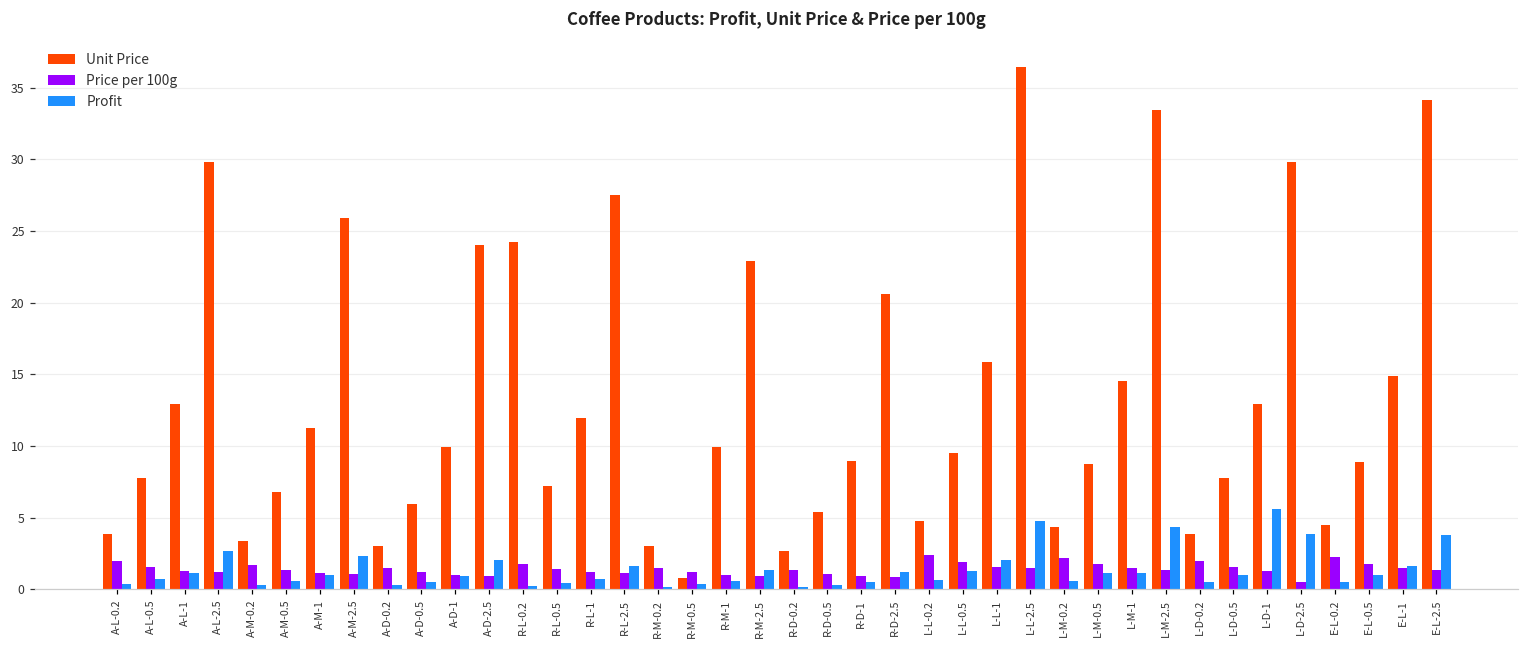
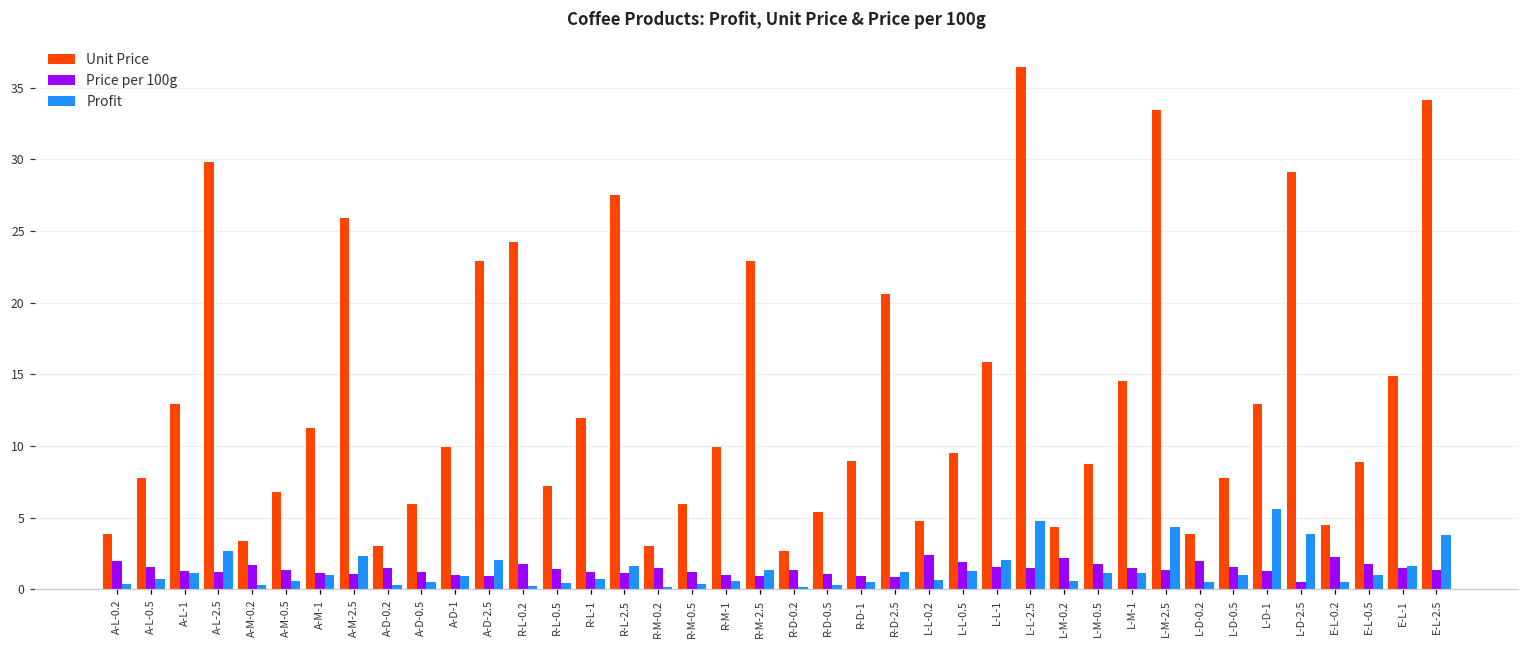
  {
    "Unit Price": {
      "A-L-0.2": 3.9,
      "A-L-0.5": 7.8,
      "A-L-1": 13.0,
      "A-L-2.5": 29.8,
      "A-M-0.2": 3.4,
      "A-M-0.5": 6.8,
      "A-M-1": 11.3,
      "A-M-2.5": 25.9,
      "A-D-0.2": 3.0,
      "A-D-0.5": 6.0,
      "A-D-1": 10.0,
-     "A-D-2.5": 24.0,
+     "A-D-2.5": 22.9,
      "R-L-0.2": 24.2,
      "R-L-0.5": 7.2,
      "R-L-1": 12.0,
      "R-L-2.5": 27.5,
      "R-M-0.2": 3.0,
-     "R-M-0.5": 0.8,
+     "R-M-0.5": 6.0,
      "R-M-1": 10.0,
      "R-M-2.5": 22.9,
      "R-D-0.2": 2.7,
      "R-D-0.5": 5.4,
      "R-D-1": 9.0,
      "R-D-2.5": 20.6,
      "L-L-0.2": 4.8,
      "L-L-0.5": 9.5,
      "L-L-1": 15.9,
      "L-L-2.5": 36.5,
      "L-M-0.2": 4.4,
      "L-M-0.5": 8.7,
      "L-M-1": 14.6,
      "L-M-2.5": 33.5,
      "L-D-0.2": 3.9,
      "L-D-0.5": 7.8,
      "L-D-1": 13.0,
-     "L-D-2.5": 29.8,
+     "L-D-2.5": 29.1,
      "E-L-0.2": 4.5,
      "E-L-0.5": 8.9,
      "E-L-1": 14.9,
      "E-L-2.5": 34.2
    },
    "Price per 100g": {
      "A-L-0.2": 1.9,
      "A-L-0.5": 1.6,
      "A-L-1": 1.3,
      "A-L-2.5": 1.2,
      "A-M-0.2": 1.7,
      "A-M-0.5": 1.4,
      "A-M-1": 1.1,
      "A-M-2.5": 1.0,
      "A-D-0.2": 1.5,
      "A-D-0.5": 1.2,
      "A-D-1": 1.0,
      "A-D-2.5": 0.9,
      "R-L-0.2": 1.8,
      "R-L-0.5": 1.4,
      "R-L-1": 1.2,
      "R-L-2.5": 1.1,
      "R-M-0.2": 1.5,
      "R-M-0.5": 1.2,
      "R-M-1": 1.0,
      "R-M-2.5": 0.9,
      "R-D-0.2": 1.3,
      "R-D-0.5": 1.1,
      "R-D-1": 0.9,
      "R-D-2.5": 0.8,
      "L-L-0.2": 2.4,
      "L-L-0.5": 1.9,
      "L-L-1": 1.6,
      "L-L-2.5": 1.5,
      "L-M-0.2": 2.2,
      "L-M-0.5": 1.7,
      "L-M-1": 1.5,
      "L-M-2.5": 1.3,
      "L-D-0.2": 1.9,
      "L-D-0.5": 1.6,
      "L-D-1": 1.3,
      "L-D-2.5": 0.5,
      "E-L-0.2": 2.2,
      "E-L-0.5": 1.8,
      "E-L-1": 1.5,
      "E-L-2.5": 1.4
    },
    "Profit": {
      "A-L-0.2": 0.3,
      "A-L-0.5": 0.7,
      "A-L-1": 1.2,
      "A-L-2.5": 2.7,
      "A-M-0.2": 0.3,
      "A-M-0.5": 0.6,
      "A-M-1": 1.0,
      "A-M-2.5": 2.3,
      "A-D-0.2": 0.3,
      "A-D-0.5": 0.5,
      "A-D-1": 0.9,
      "A-D-2.5": 2.1,
      "R-L-0.2": 0.2,
      "R-L-0.5": 0.4,
      "R-L-1": 0.7,
      "R-L-2.5": 1.6,
      "R-M-0.5": 0.4,
      "R-M-1": 0.6,
      "R-M-2.5": 1.4,
      "R-D-0.5": 0.3,
      "R-D-1": 0.5,
      "R-D-2.5": 1.2,
      "L-L-0.2": 0.6,
      "L-L-0.5": 1.2,
      "L-L-1": 2.1,
      "L-L-2.5": 4.7,
      "L-M-0.2": 0.6,
      "L-M-0.5": 1.1,
      "L-M-1": 1.1,
      "L-M-2.5": 4.4,
      "L-D-0.2": 0.5,
      "L-D-0.5": 1.0,
      "L-D-1": 5.6,
      "L-D-2.5": 3.9,
      "E-L-0.2": 0.5,
      "E-L-0.5": 1.0,
      "E-L-1": 1.6,
      "E-L-2.5": 3.8
    }
  }
